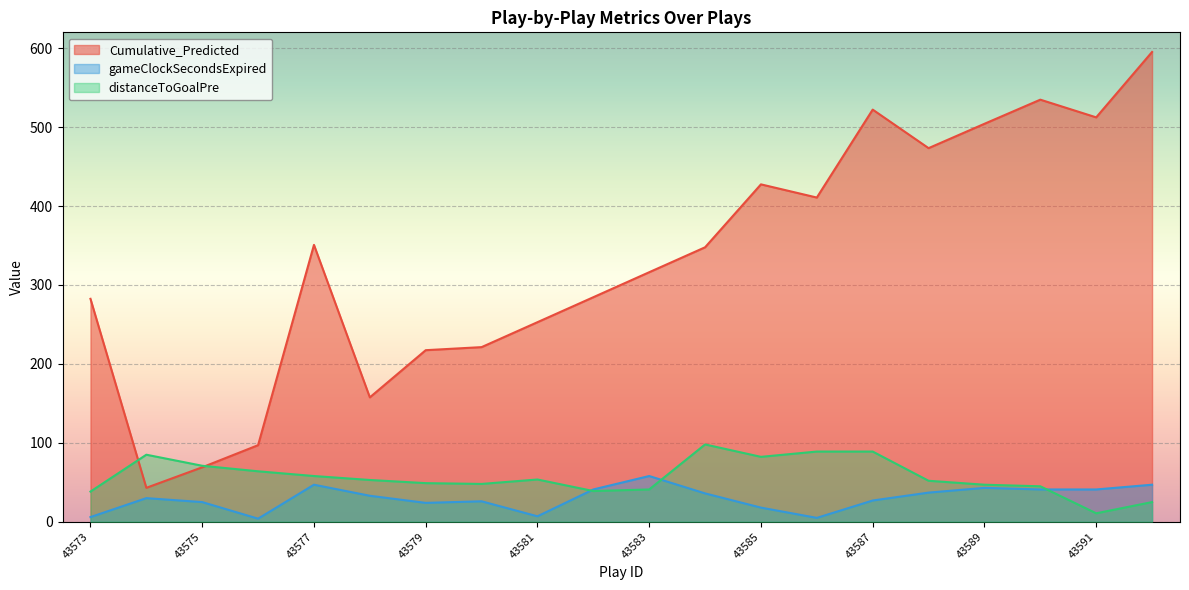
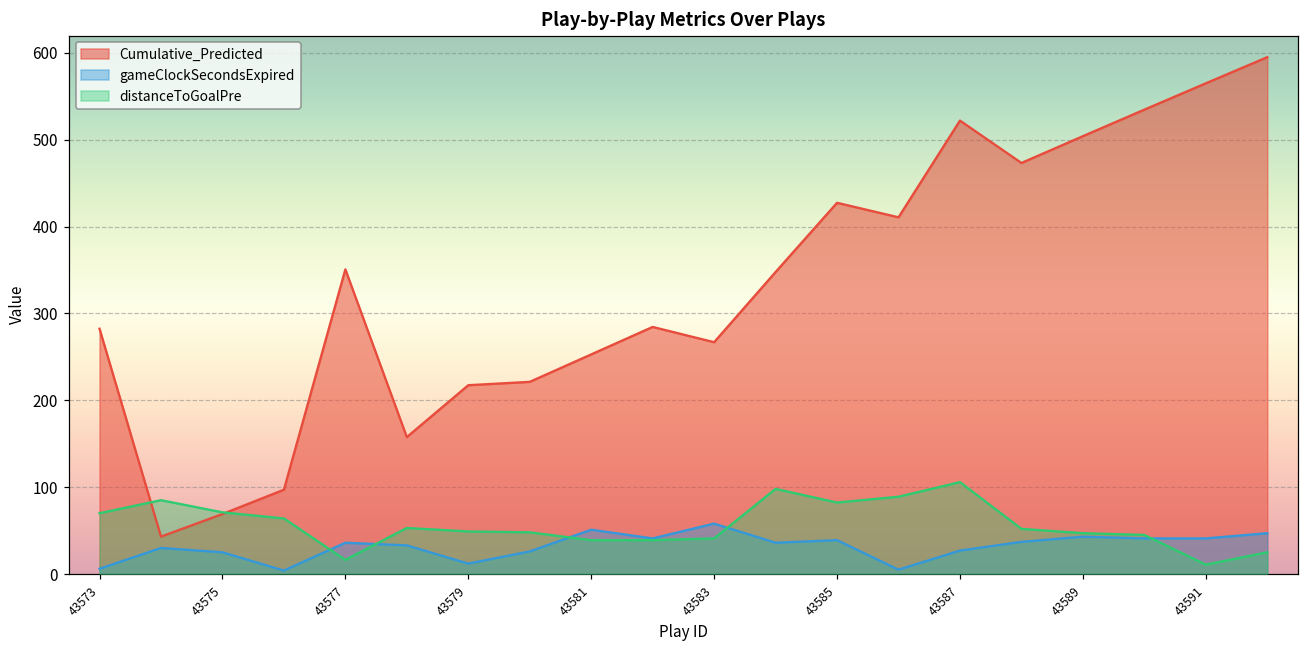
  {
    "Cumulative_Predicted": {
      "43573": 280,
      "43577": 350,
      "43579": 220,
      "43581": 250,
-     "43583": 320,
+     "43583": 270,
      "43585": 430,
      "43587": 520,
      "43589": 500,
-     "43591": 510
+     "43591": 570
    },
    "gameClockSecondsExpired": {
      "43573": 10,
      "43575": 30,
-     "43577": 50,
-     "43579": 20,
-     "43581": 10,
+     "43577": 40,
+     "43579": 10,
+     "43581": 50,
      "43583": 60,
-     "43585": 20,
+     "43585": 40,
      "43587": 30,
      "43589": 40,
      "43591": 40
    },
    "distanceToGoalPre": {
-     "43573": 40,
-     "43577": 60,
+     "43573": 70,
+     "43577": 20,
      "43579": 50,
-     "43581": 50,
+     "43581": 40,
      "43583": 40,
      "43585": 80,
-     "43587": 90,
+     "43587": 110,
      "43589": 50,
      "43591": 10
    }
  }
